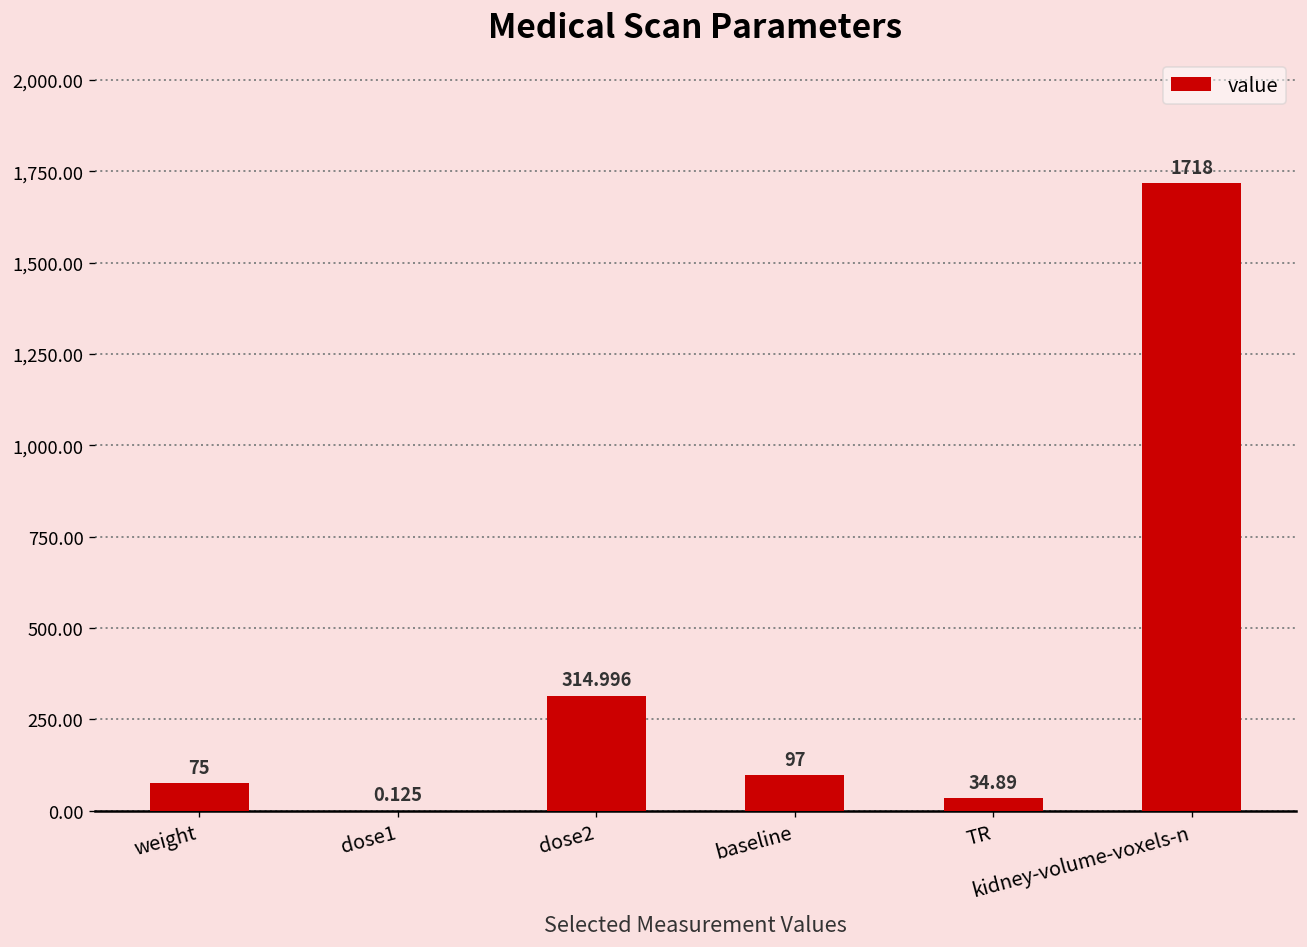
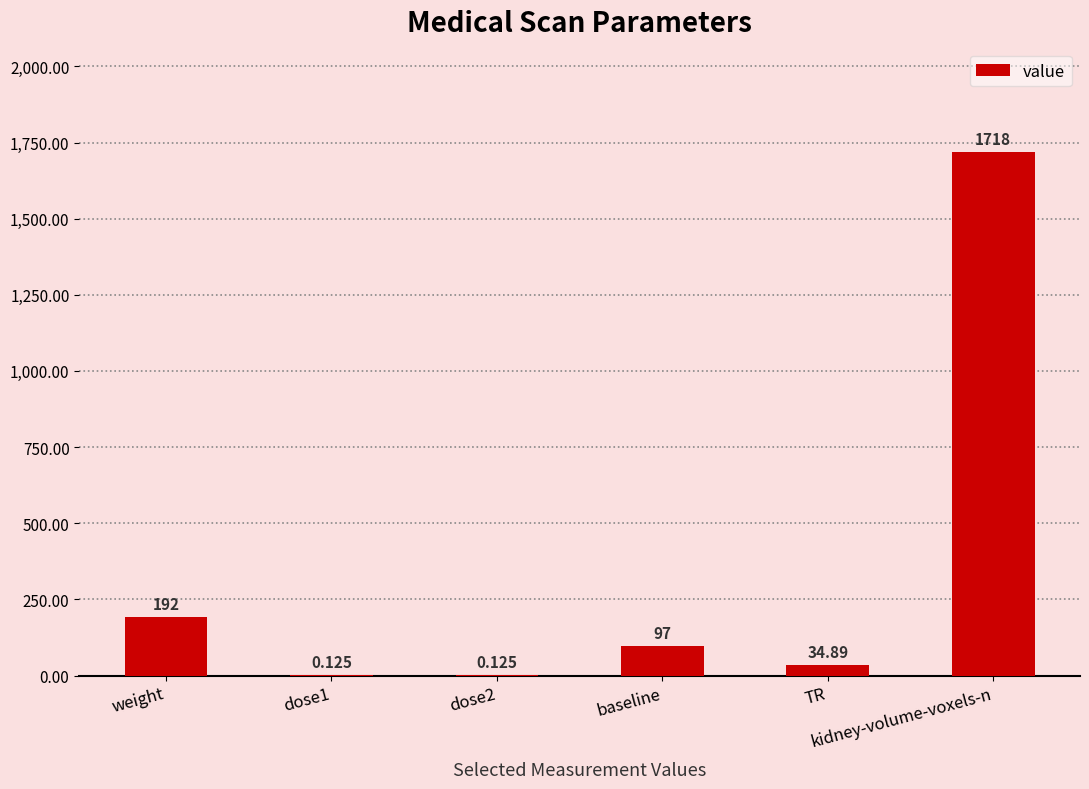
  {
-   "weight": 75,
+   "weight": 192,
    "dose1": 0.125,
-   "dose2": 314.996,
+   "dose2": 0.125,
    "baseline": 97,
    "TR": 34.89,
    "kidney-volume-voxels-n": 1718
  }
